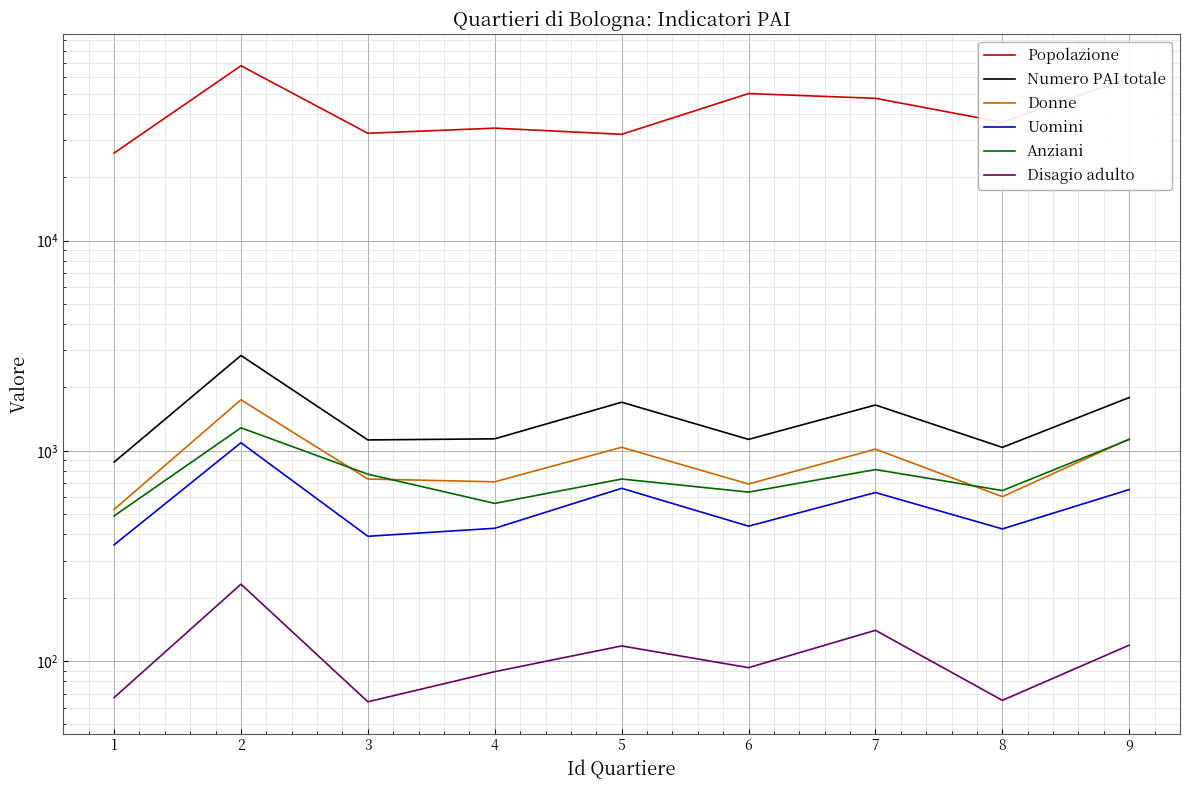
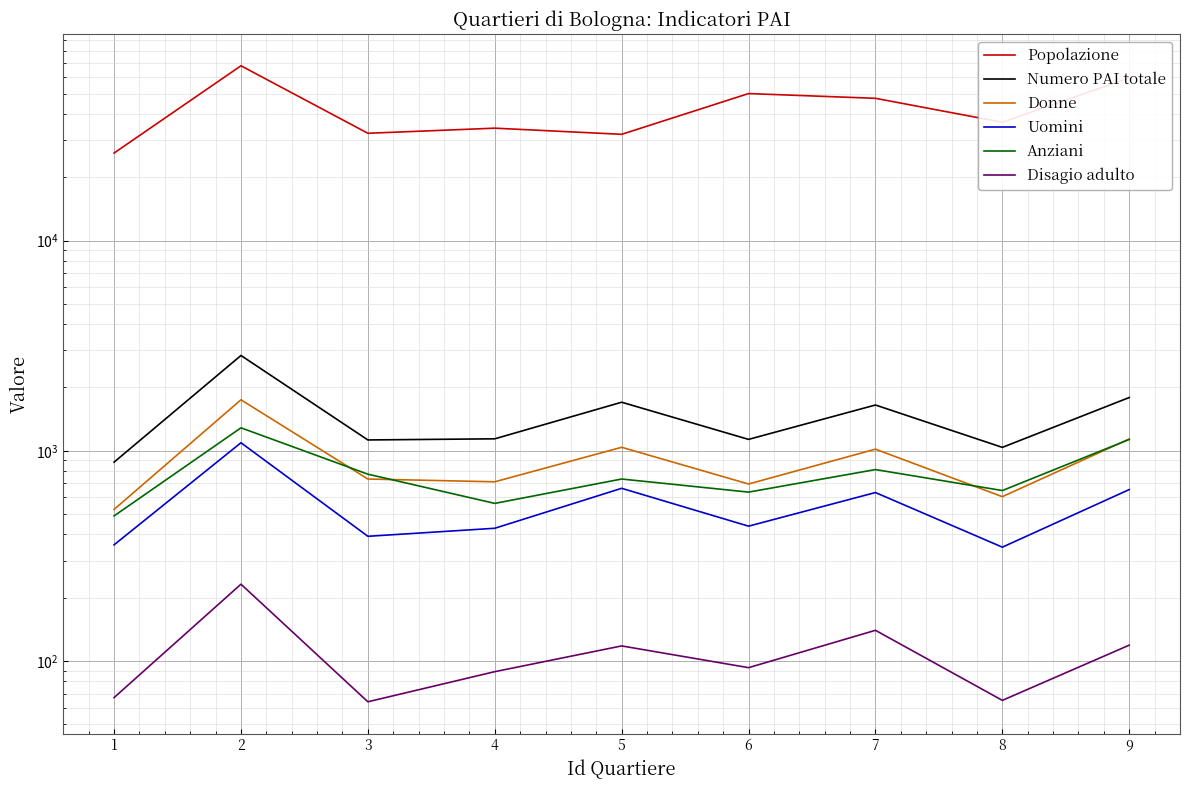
  {
    "Popolazione": {
      "1": 26000,
      "2": 68000,
      "3": 32000,
      "4": 34000,
      "5": 32000,
      "6": 50000,
      "7": 47000
    },
    "Numero PAI totale": {
      "1": 880,
      "2": 2800,
      "3": 1100,
      "4": 1100,
      "5": 1700,
      "6": 1100,
      "7": 1700,
      "8": 1000,
      "9": 1800
    },
    "Donne": {
      "1": 530,
      "2": 1700,
      "3": 730,
      "4": 710,
      "5": 1000,
      "6": 700,
      "7": 1000,
      "8": 610
    },
    "Uomini": {
      "1": 360,
      "2": 1100,
      "3": 390,
      "4": 430,
      "5": 660,
      "6": 440,
      "7": 630,
-     "8": 430,
+     "8": 350,
      "9": 650
    },
    "Anziani": {
      "1": 490,
      "2": 1300,
      "3": 770,
      "4": 560,
      "5": 730,
      "6": 640,
      "7": 810,
      "8": 650
    },
    "Disagio adulto": {
      "1": 67,
      "2": 230,
      "3": 64,
      "4": 89,
      "5": 120,
      "6": 90,
      "7": 140,
      "8": 65,
      "9": 120
    }
  }
